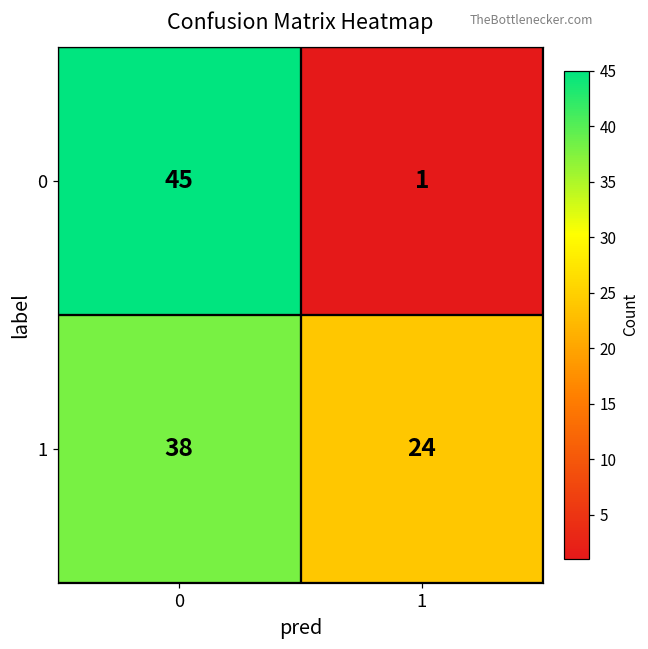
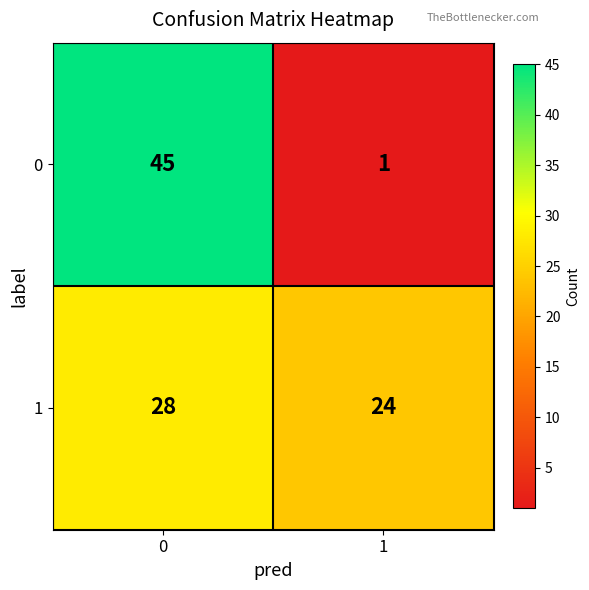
  {
    "0": {
      "0": 45,
      "1": 1
    },
    "1": {
-     "0": 38,
+     "0": 28,
      "1": 24
    }
  }
